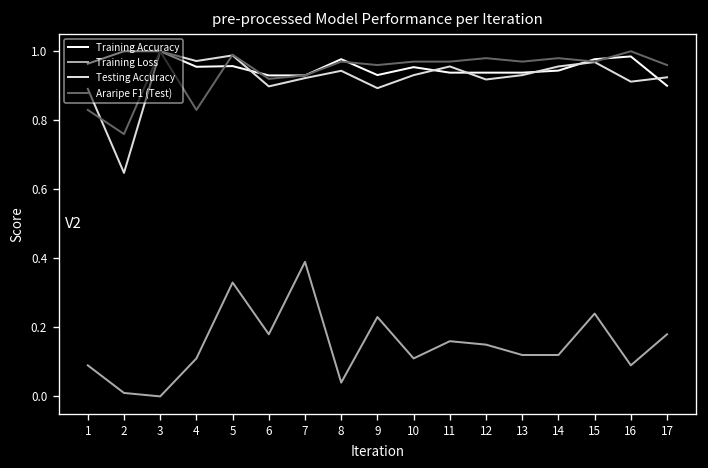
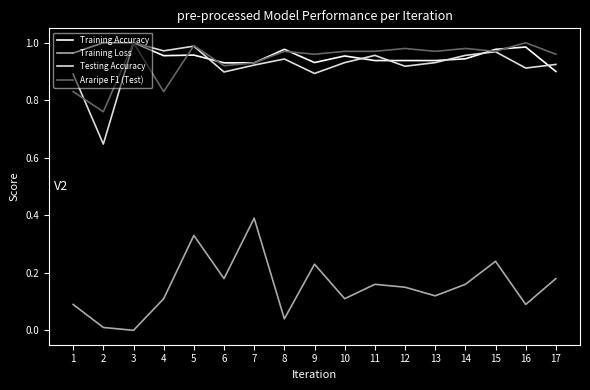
  {
    "Training Loss": {
      "1": 0.09,
      "2": 0.01,
      "3": 0.00,
      "4": 0.11,
      "5": 0.33,
      "6": 0.18,
      "7": 0.39,
      "8": 0.04,
      "9": 0.23,
      "10": 0.11,
      "11": 0.16,
      "12": 0.15,
      "13": 0.12,
-     "14": 0.12,
+     "14": 0.16,
      "15": 0.24,
      "16": 0.09,
      "17": 0.18
    },
    "Araripe F1 (Test)": {
      "1": 0.83,
      "2": 0.76,
      "4": 0.83,
      "6": 0.92,
      "9": 0.96,
      "10": 0.97,
      "11": 0.97,
      "12": 0.98,
      "13": 0.97,
      "14": 0.98,
      "16": 1.00,
      "17": 0.96
    }
  }
